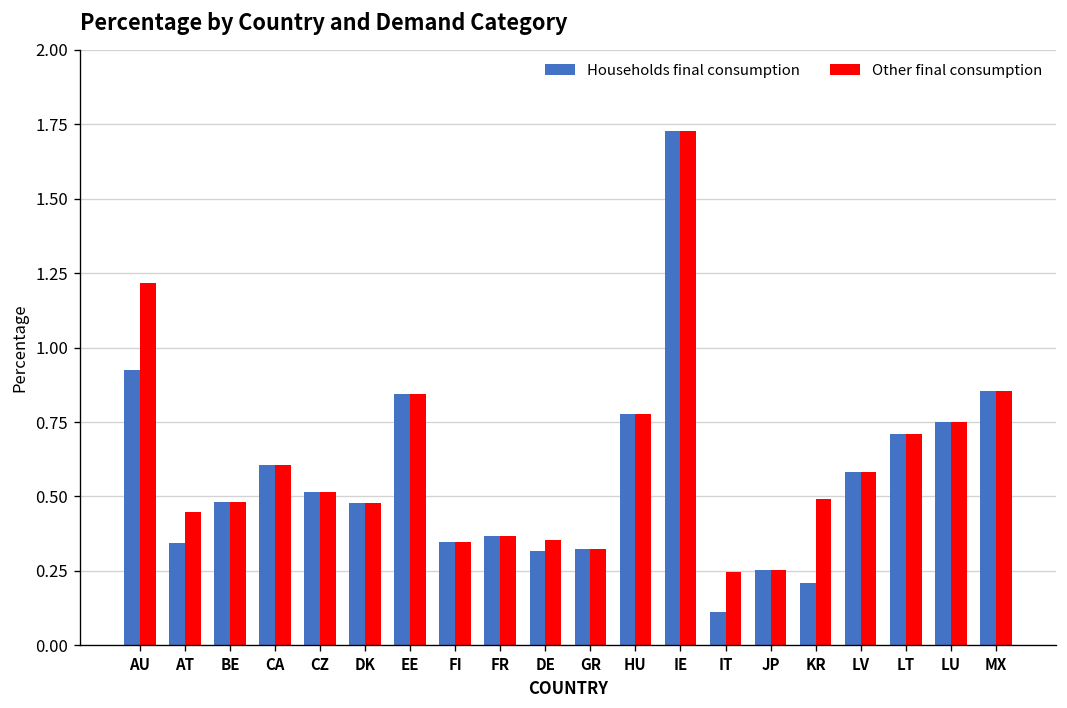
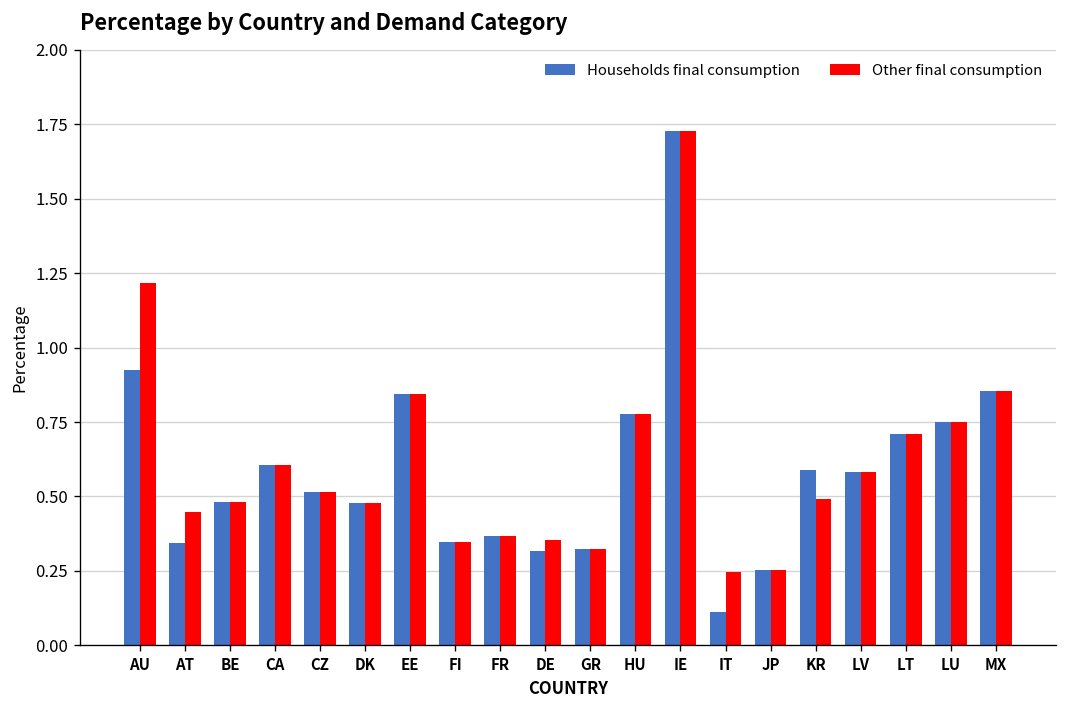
  {
    "Households final consumption": {
      "AU": 0.92,
      "AT": 0.34,
      "BE": 0.48,
      "CA": 0.60,
      "CZ": 0.51,
      "DK": 0.48,
      "EE": 0.85,
      "FI": 0.35,
      "FR": 0.37,
      "DE": 0.32,
      "GR": 0.32,
      "HU": 0.78,
      "IE": 1.73,
      "IT": 0.11,
      "JP": 0.25,
-     "KR": 0.21,
+     "KR": 0.59,
      "LV": 0.58,
      "LT": 0.71,
      "LU": 0.75,
      "MX": 0.85
    },
    "Other final consumption": {
      "AU": 1.22,
      "AT": 0.45,
      "BE": 0.48,
      "CA": 0.60,
      "CZ": 0.51,
      "DK": 0.48,
      "EE": 0.85,
      "FI": 0.35,
      "FR": 0.37,
      "DE": 0.35,
      "GR": 0.32,
      "HU": 0.78,
      "IE": 1.73,
      "IT": 0.25,
      "JP": 0.25,
      "KR": 0.49,
      "LV": 0.58,
      "LT": 0.71,
      "LU": 0.75,
      "MX": 0.85
    }
  }
